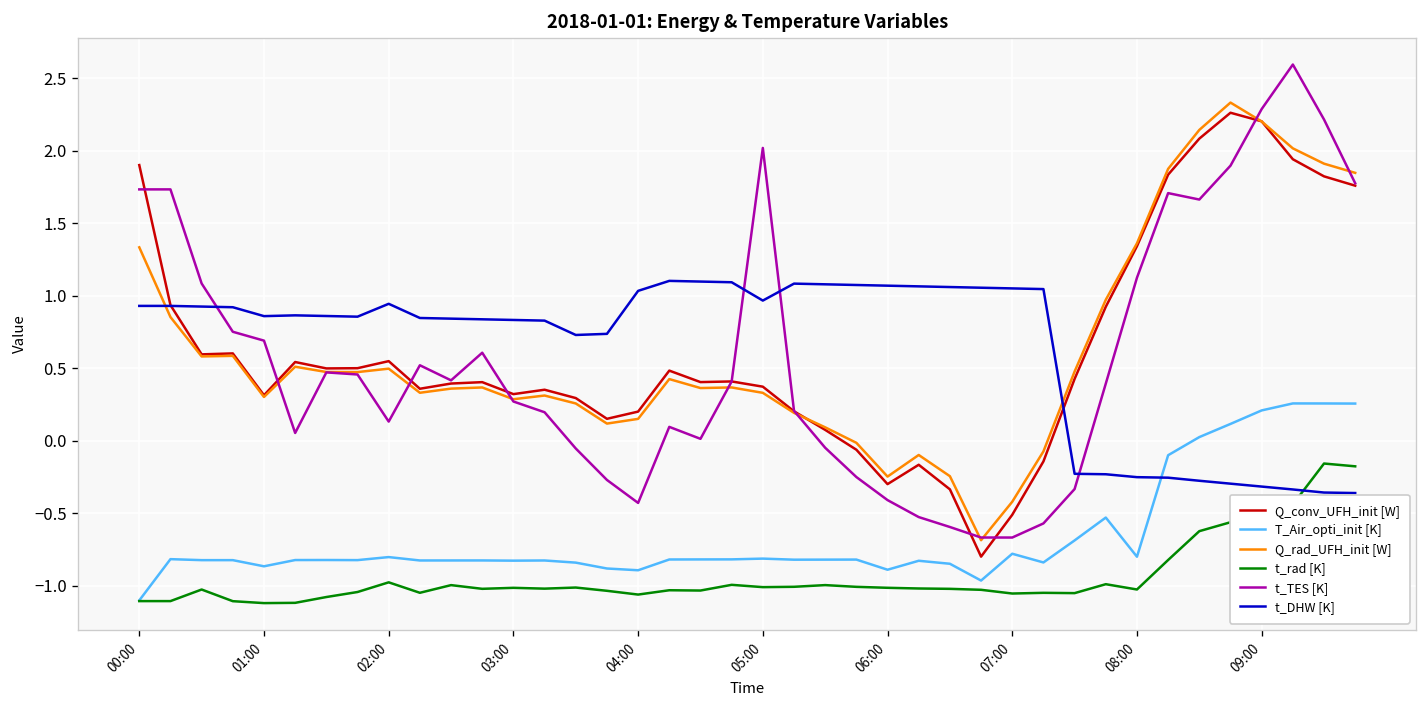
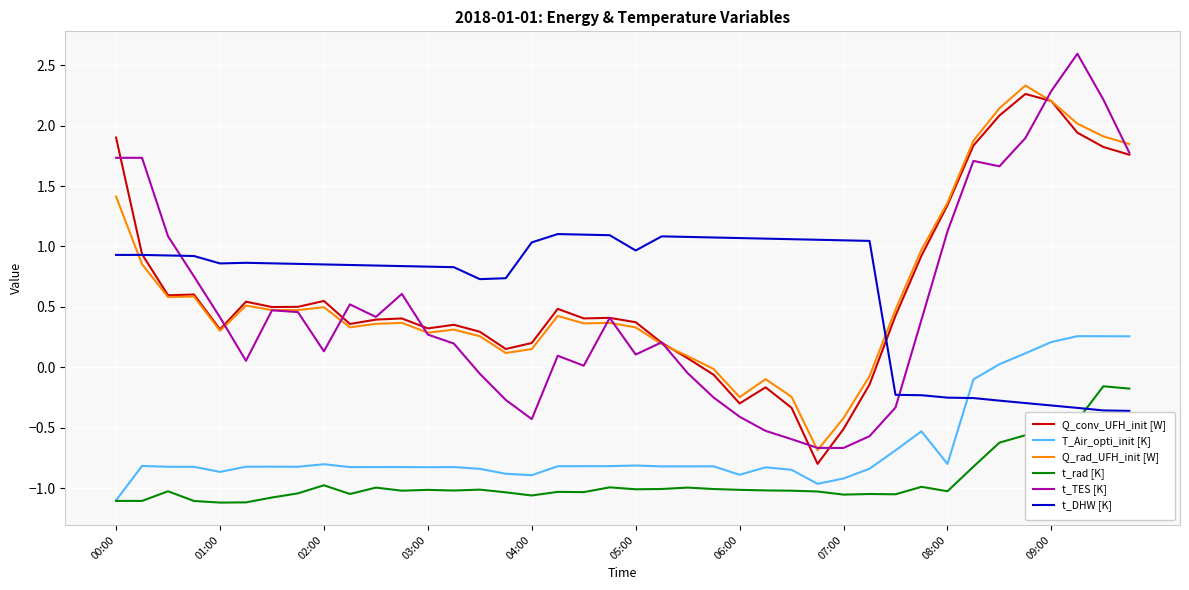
  {
    "Q_conv_UFH_init [W]": {
      "00:00": 1.90,
      "02:00": 0.55,
      "03:00": 0.32,
      "04:00": 0.20,
      "05:00": 0.37,
      "06:00": -0.30,
      "07:00": -0.51
    },
    "T_Air_opti_init [K]": {
      "01:00": -0.87,
      "02:00": -0.80,
      "03:00": -0.83,
      "04:00": -0.89,
      "05:00": -0.81,
      "06:00": -0.89,
-     "07:00": -0.78,
+     "07:00": -0.92,
      "08:00": -0.80,
      "09:00": 0.21
    },
    "Q_rad_UFH_init [W]": {
-     "00:00": 1.33,
+     "00:00": 1.41,
      "02:00": 0.50,
      "04:00": 0.15,
      "05:00": 0.33,
      "06:00": -0.25,
      "07:00": -0.42
    },
    "t_rad [K]": {
      "01:00": -1.12,
      "02:00": -0.98,
      "03:00": -1.02,
      "04:00": -1.06,
      "05:00": -1.01,
      "06:00": -1.01,
      "07:00": -1.05,
      "08:00": -1.03
    },
    "t_TES [K]": {
      "00:00": 1.73,
-     "01:00": 0.69,
+     "01:00": 0.41,
      "02:00": 0.13,
      "04:00": -0.43,
-     "05:00": 2.02,
+     "05:00": 0.11,
      "06:00": -0.41,
      "07:00": -0.67,
      "08:00": 1.12,
      "09:00": 2.29
    },
    "t_DHW [K]": {
      "00:00": 0.93,
      "01:00": 0.86,
-     "02:00": 0.94,
+     "02:00": 0.85,
      "03:00": 0.83,
      "04:00": 1.03,
      "05:00": 0.97,
      "06:00": 1.07,
      "07:00": 1.05,
      "08:00": -0.25,
      "09:00": -0.32
    }
  }
